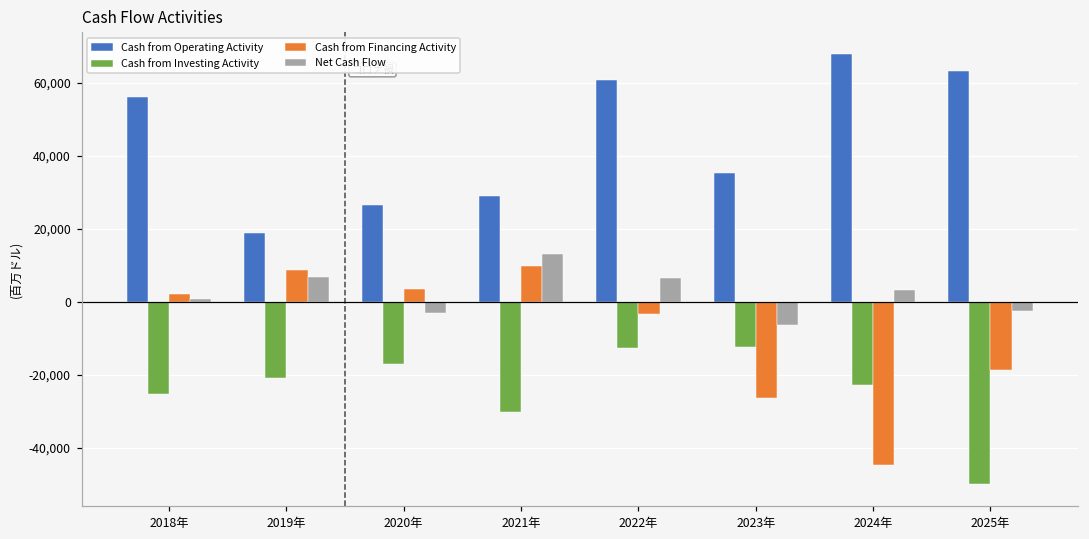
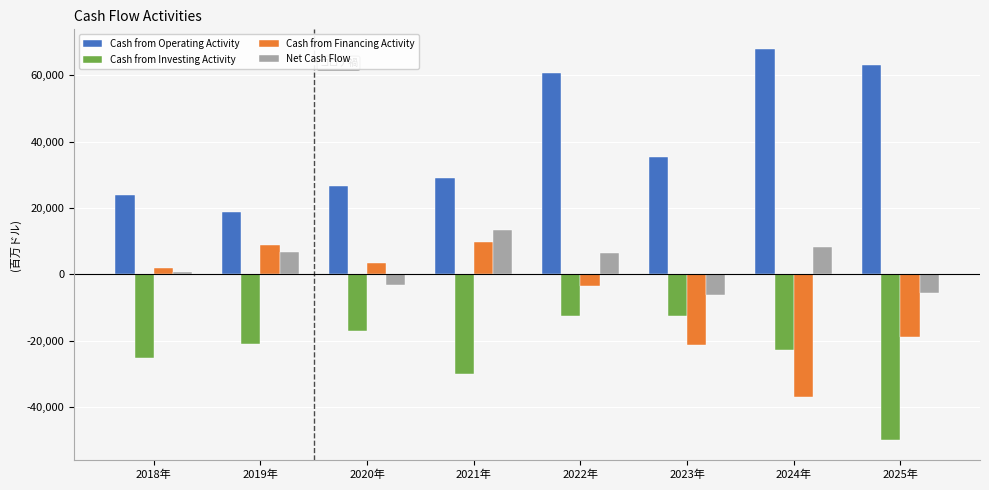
  {
    "Cash from Operating Activity": {
-     "2018年": "56,000",
+     "2018年": "24,000",
      "2019年": "19,000",
      "2020年": "27,000",
      "2021年": "29,000",
      "2022年": "61,000",
      "2023年": "35,000",
      "2024年": "68,000",
      "2025年": "63,000"
    },
    "Cash from Investing Activity": {
      "2018年": "-25,000",
      "2019年": "-21,000",
      "2020年": "-17,000",
      "2021年": "-30,000",
      "2022年": "-13,000",
      "2023年": "-12,000",
      "2024年": "-23,000",
      "2025年": "-50,000"
    },
    "Cash from Financing Activity": {
      "2018年": "2,000",
      "2019年": "9,000",
      "2020年": "3,000",
      "2021年": "10,000",
      "2022年": "-3,000",
-     "2023年": "-26,000",
-     "2024年": "-45,000",
+     "2023年": "-21,000",
+     "2024年": "-37,000",
      "2025年": "-19,000"
    },
    "Net Cash Flow": {
      "2019年": "7,000",
      "2020年": "-3,000",
      "2021年": "13,000",
      "2022年": "6,000",
      "2023年": "-6,000",
-     "2024年": "3,000",
-     "2025年": "-3,000"
+     "2024年": "8,000",
+     "2025年": "-6,000"
    }
  }
